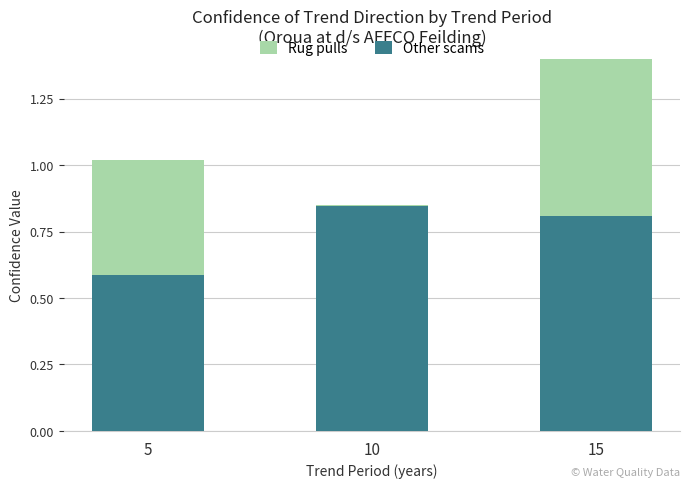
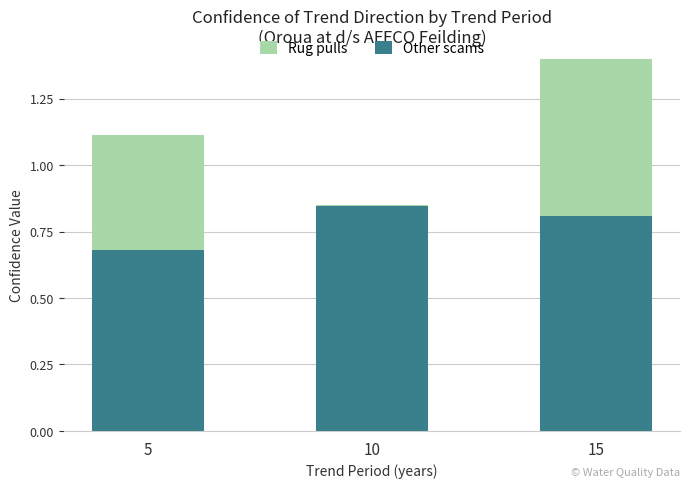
  {
    "Other scams": {
-     "5": 0.59,
+     "5": 0.68,
      "10": 0.85,
      "15": 0.81
    },
    "Rug pulls": {
      "5": 0.43
    }
  }
